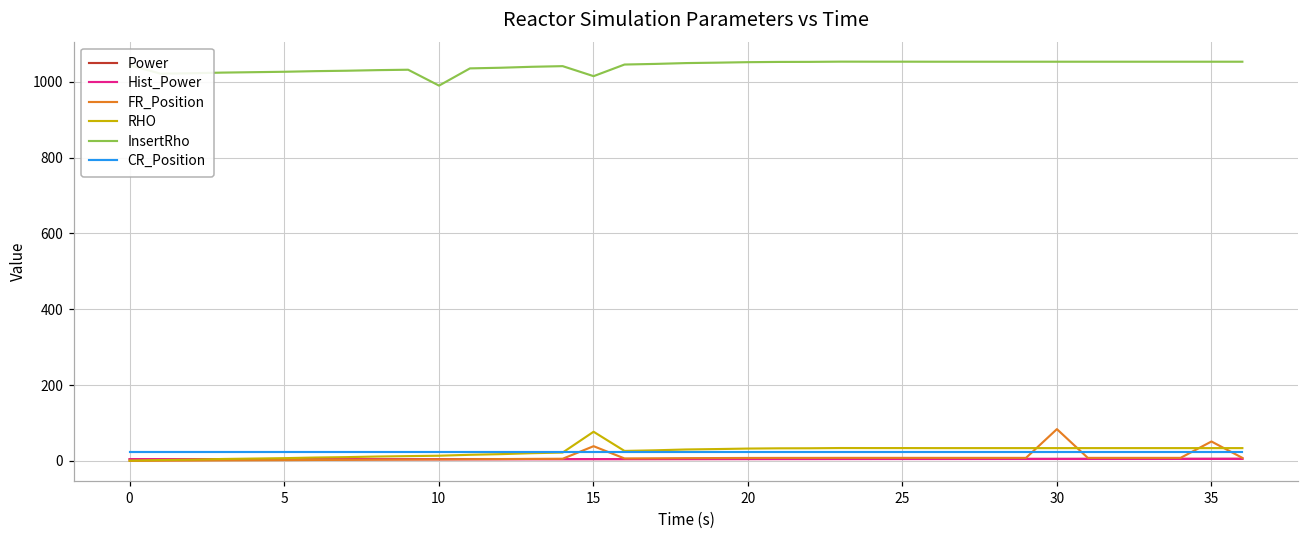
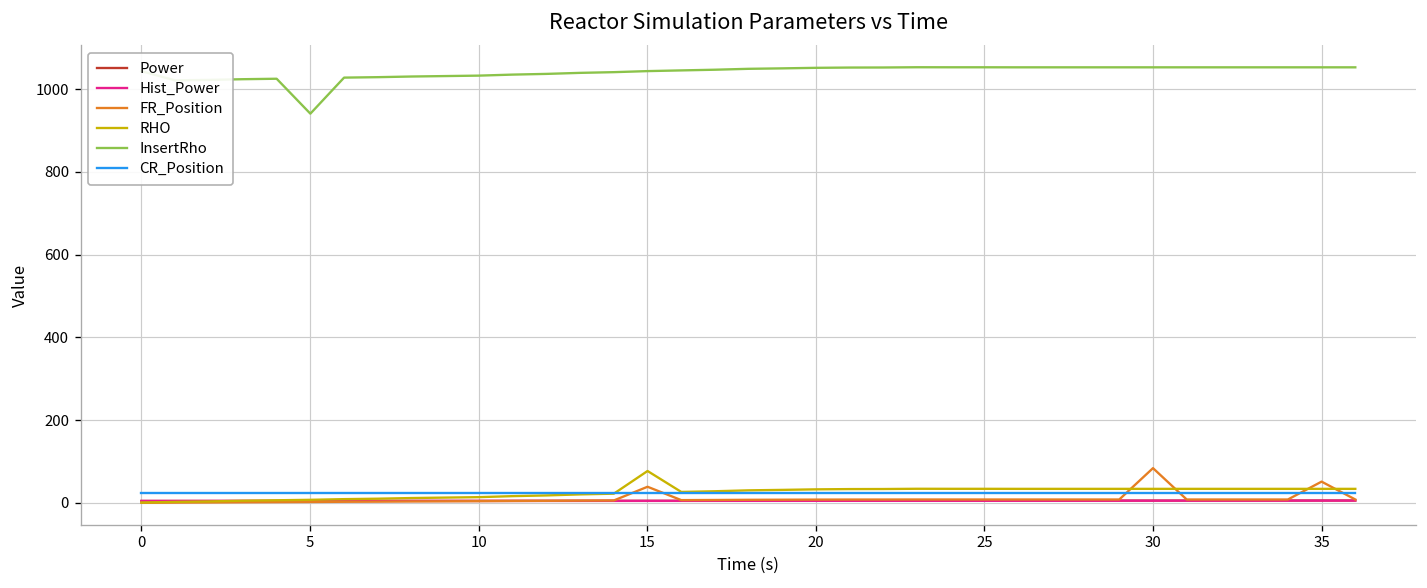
  {
    "FR_Position": {
      "15": 40,
      "30": 80,
      "35": 50
    },
    "RHO": {
      "10": 10,
      "15": 80,
      "20": 30,
      "25": 30,
      "30": 30,
      "35": 30
    },
    "InsertRho": {
-     "5": 1030,
-     "10": 990,
-     "15": 1010,
+     "5": 940,
+     "10": 1030,
+     "15": 1040,
      "20": 1050,
      "25": 1050,
      "30": 1050,
      "35": 1050
    },
    "CR_Position": {
      "0": 20,
      "5": 20,
      "10": 20,
      "15": 20,
      "20": 20,
      "25": 20,
      "30": 20,
      "35": 20
    }
  }
